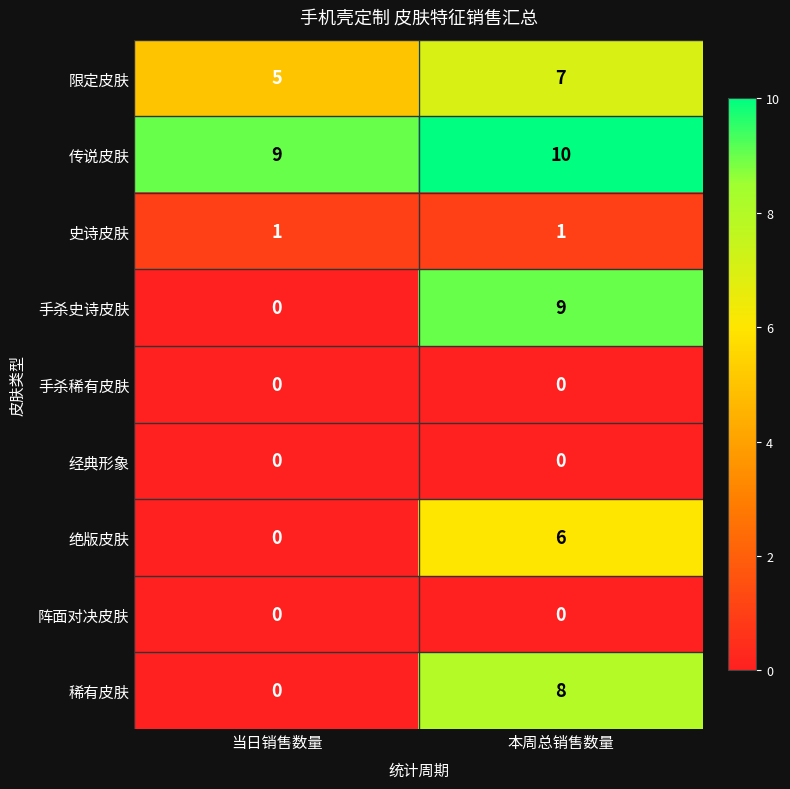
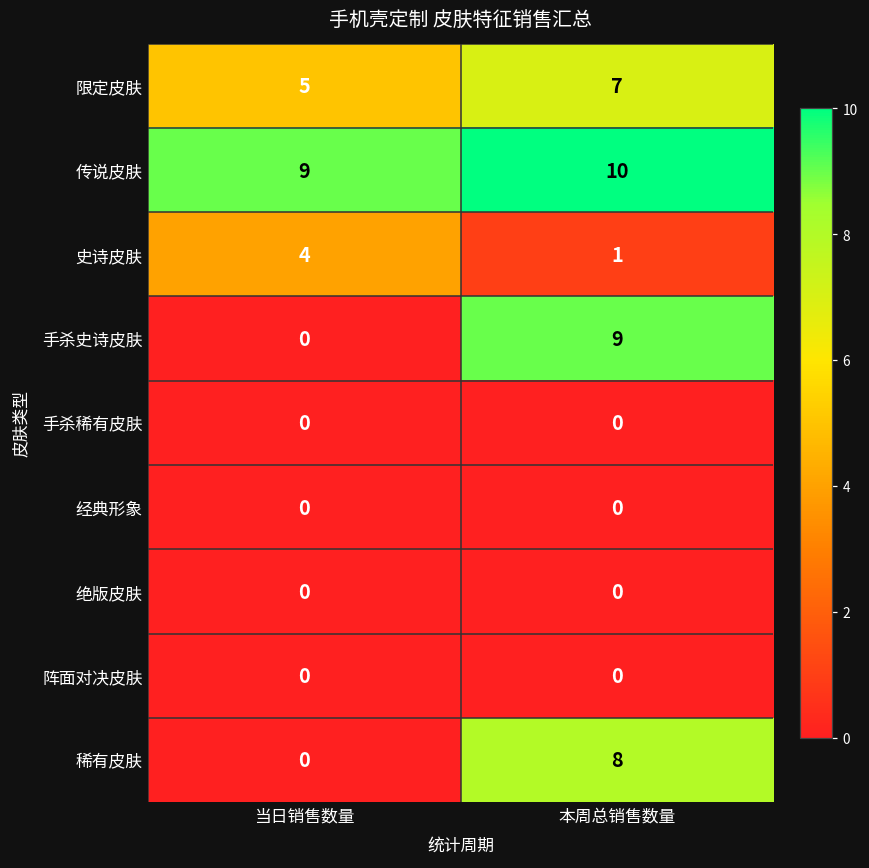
  {
    "限定皮肤": {
      "当日销售数量": 5,
      "本周总销售数量": 7
    },
    "传说皮肤": {
      "当日销售数量": 9,
      "本周总销售数量": 10
    },
    "史诗皮肤": {
-     "当日销售数量": 1,
+     "当日销售数量": 4,
      "本周总销售数量": 1
    },
    "手杀史诗皮肤": {
      "当日销售数量": 0,
      "本周总销售数量": 9
    },
    "手杀稀有皮肤": {
      "当日销售数量": 0,
      "本周总销售数量": 0
    },
    "经典形象": {
      "当日销售数量": 0,
      "本周总销售数量": 0
    },
    "绝版皮肤": {
      "当日销售数量": 0,
-     "本周总销售数量": 6
+     "本周总销售数量": 0
    },
    "阵面对决皮肤": {
      "当日销售数量": 0,
      "本周总销售数量": 0
    },
    "稀有皮肤": {
      "当日销售数量": 0,
      "本周总销售数量": 8
    }
  }
